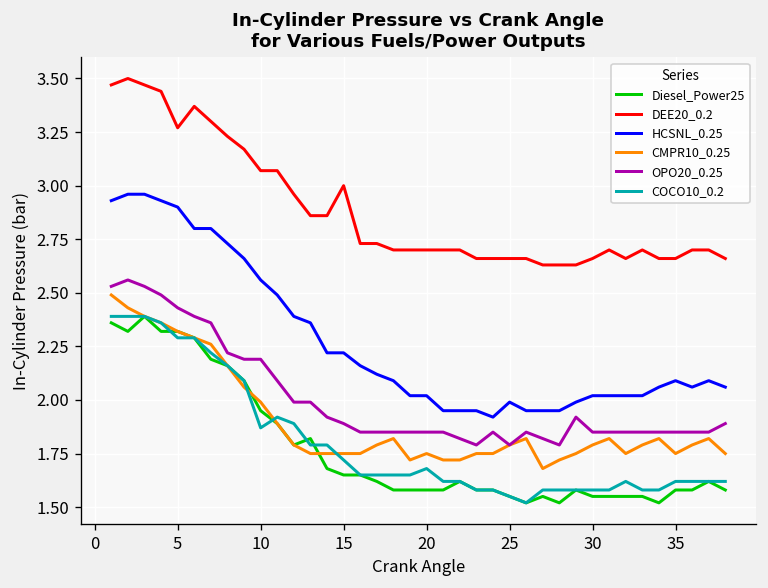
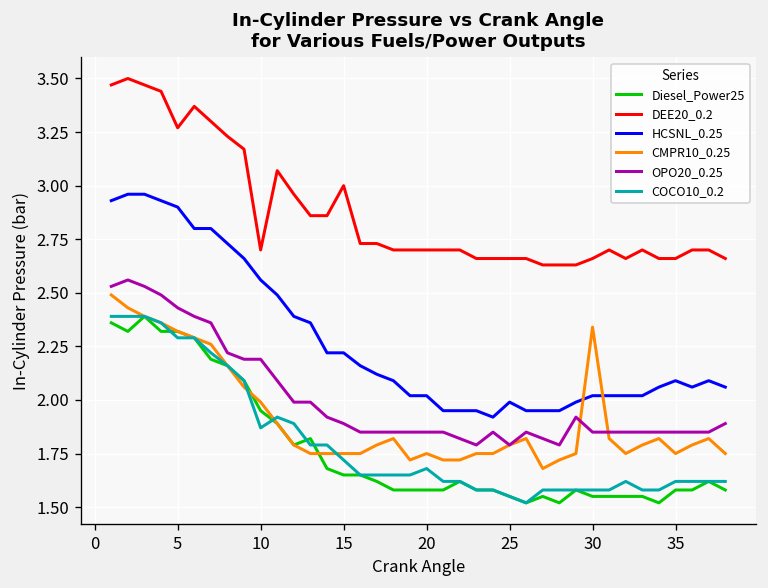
  {
    "Diesel_Power25": {
      "10": 1.95,
      "15": 1.65,
      "20": 1.58,
      "30": 1.55,
      "35": 1.58
    },
    "DEE20_0.2": {
      "5": 3.27,
-     "10": 3.07,
+     "10": 2.70,
      "15": 3.00,
      "20": 2.70,
      "25": 2.66,
      "30": 2.66,
      "35": 2.66
    },
    "HCSNL_0.25": {
      "5": 2.90,
      "10": 2.56,
      "15": 2.22,
      "20": 2.02,
      "25": 1.99,
      "30": 2.02,
      "35": 2.09
    },
    "CMPR10_0.25": {
      "10": 1.99,
      "15": 1.75,
      "20": 1.75,
-     "30": 1.79,
+     "30": 2.34,
      "35": 1.75
    },
    "OPO20_0.25": {
      "5": 2.43,
      "10": 2.19,
      "15": 1.89,
      "20": 1.85,
      "30": 1.85,
      "35": 1.85
    },
    "COCO10_0.2": {
      "5": 2.29,
      "10": 1.87,
      "15": 1.72,
      "20": 1.68,
      "30": 1.58,
      "35": 1.62
    }
  }
